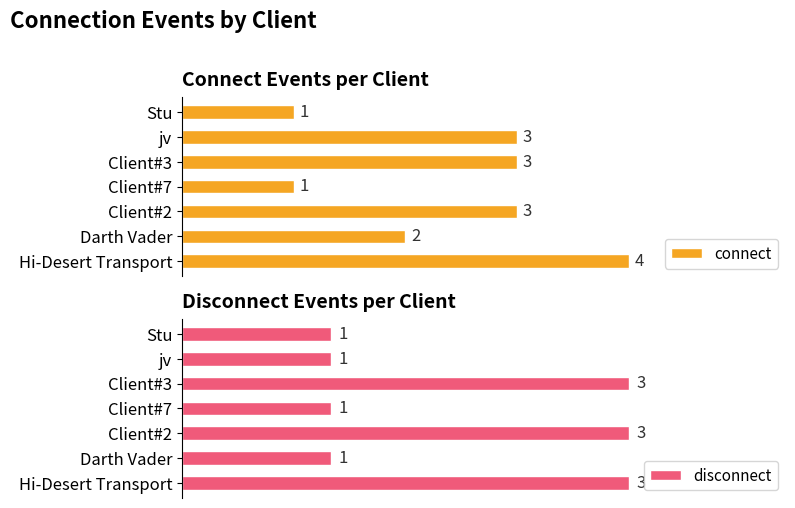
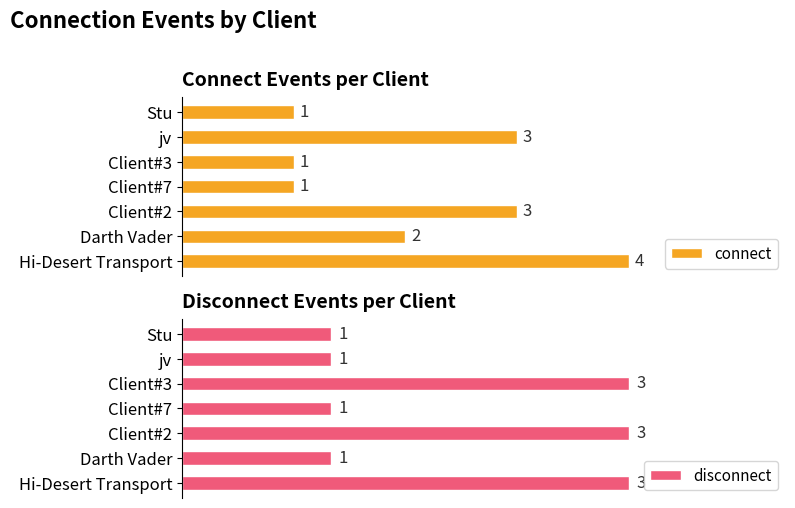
  {
    "Connect Events per Client": {
      "Stu": 1,
      "jv": 3,
-     "Client#3": 3,
+     "Client#3": 1,
      "Client#7": 1,
      "Client#2": 3,
      "Darth Vader": 2,
      "Hi-Desert Transport": 4
    },
    "Disconnect Events per Client": {
      "Stu": 1,
      "jv": 1,
      "Client#3": 3,
      "Client#7": 1,
      "Client#2": 3,
      "Darth Vader": 1
    }
  }
